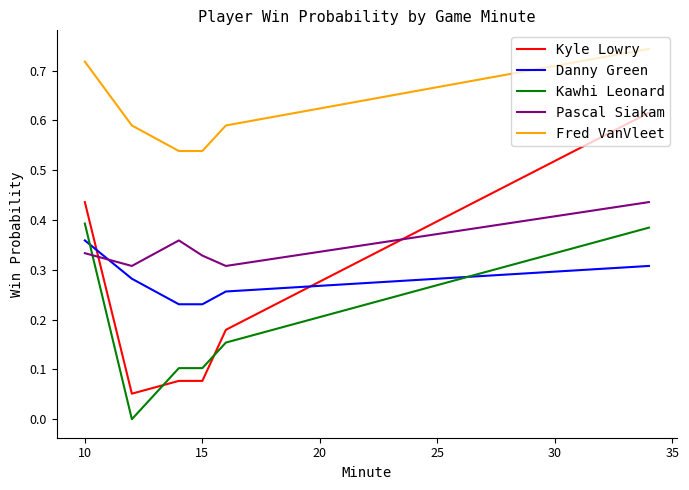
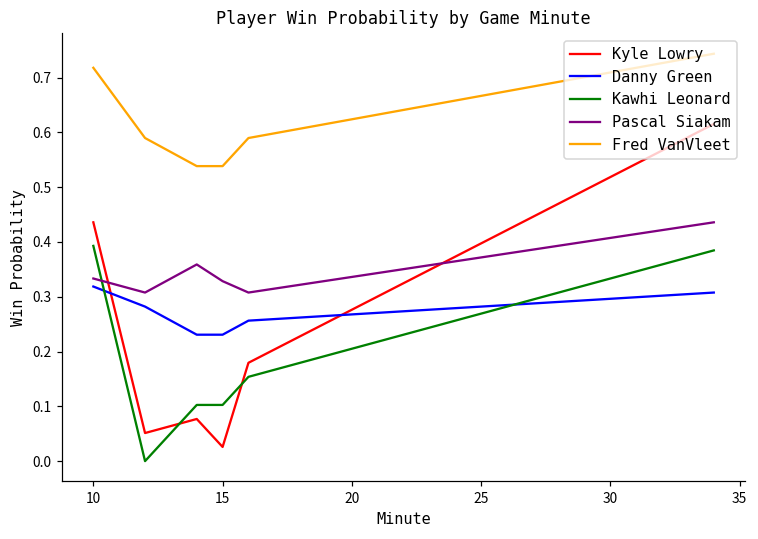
  {
    "Kyle Lowry": {
      "10": 0.44,
-     "15": 0.08
+     "15": 0.03
    },
    "Danny Green": {
-     "10": 0.36,
+     "10": 0.32,
      "15": 0.23
    },
    "Kawhi Leonard": {
      "10": 0.39,
      "15": 0.10
    },
    "Pascal Siakam": {
      "10": 0.33,
      "15": 0.33
    },
    "Fred VanVleet": {
      "10": 0.72,
      "15": 0.54
    }
  }
